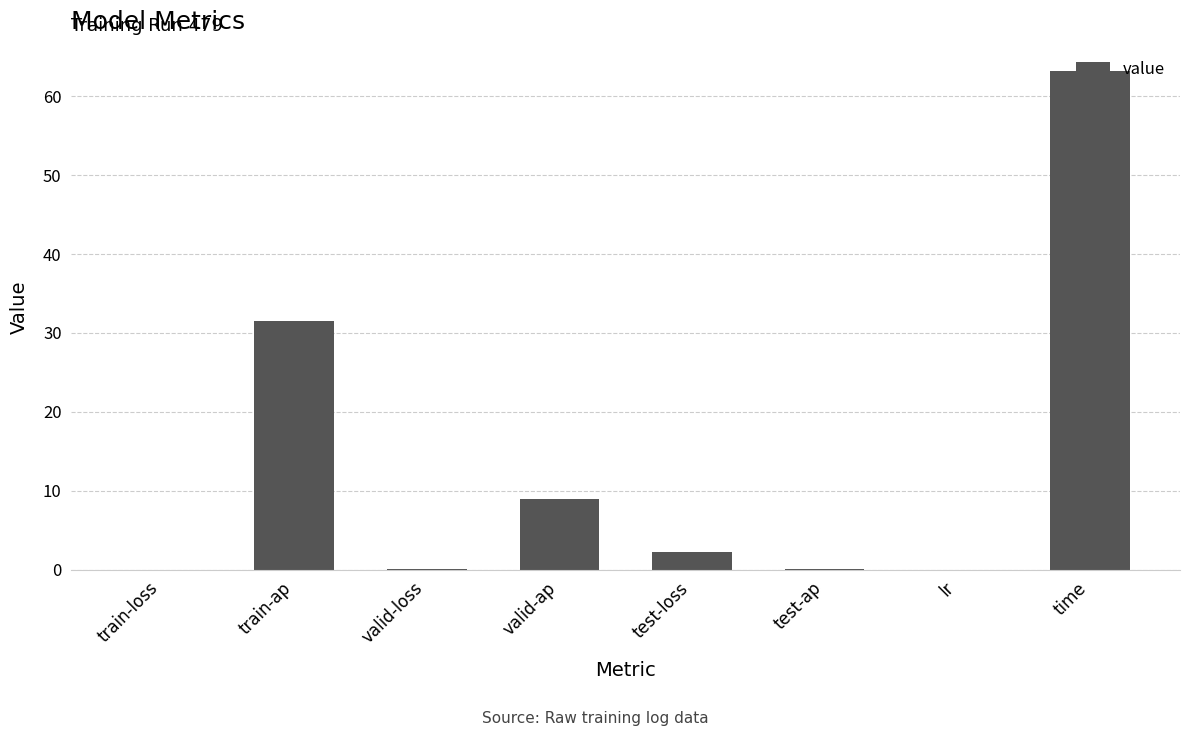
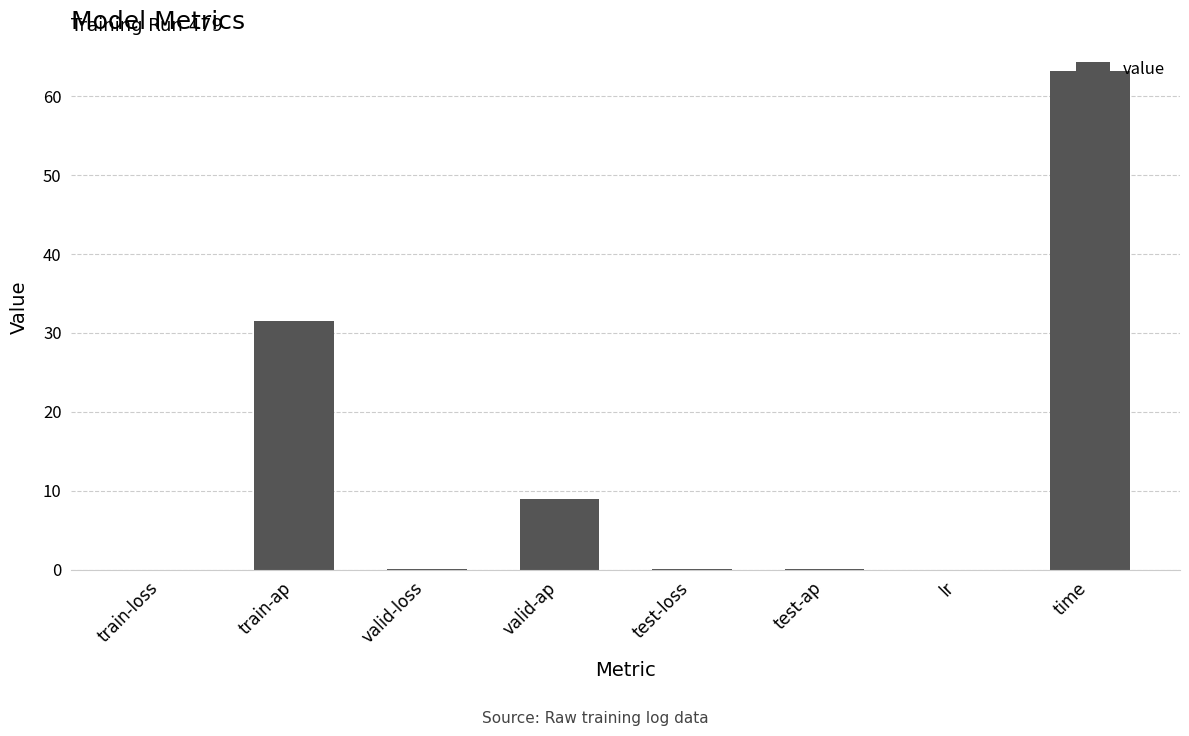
  {
    "train-ap": 32,
    "valid-ap": 9,
-   "test-loss": 2,
+   "test-loss": 0,
    "time": 63
  }
